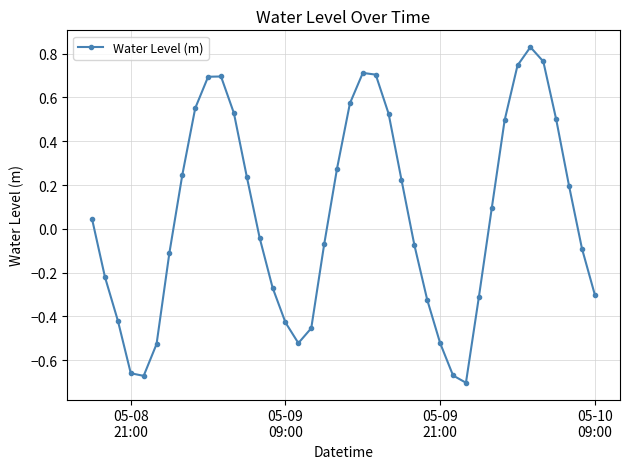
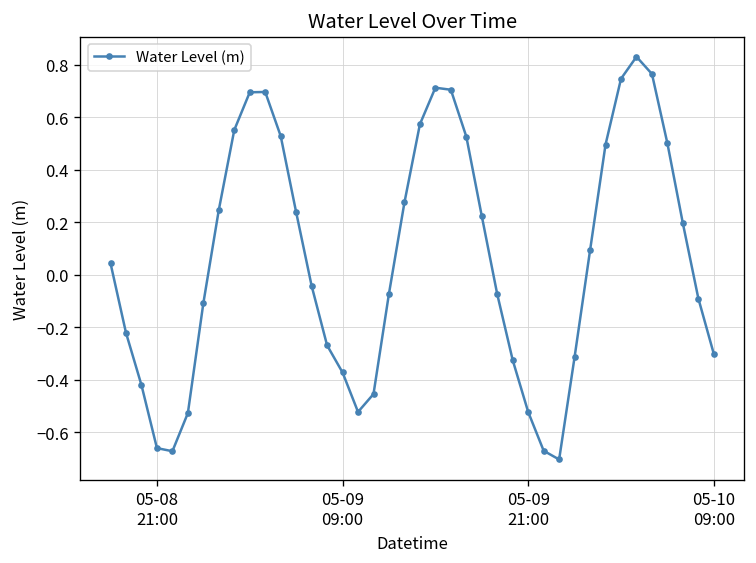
  {
    "05-08 21:00": -0.66,
-   "05-09 09:00": -0.43,
+   "05-09 09:00": -0.37,
    "05-09 21:00": -0.52,
    "05-10 09:00": -0.30
  }
